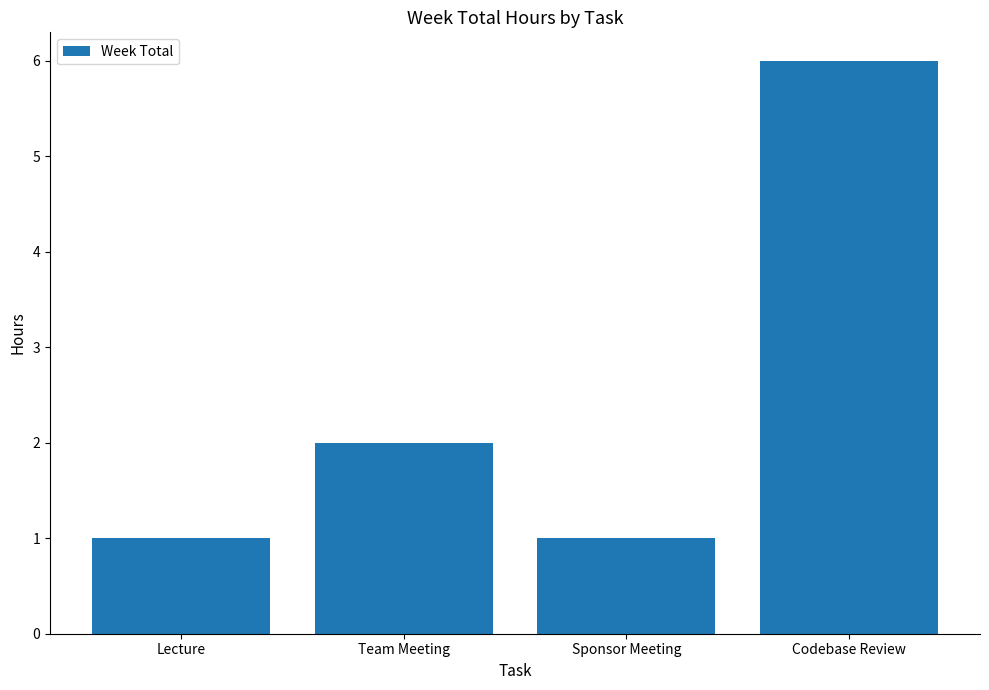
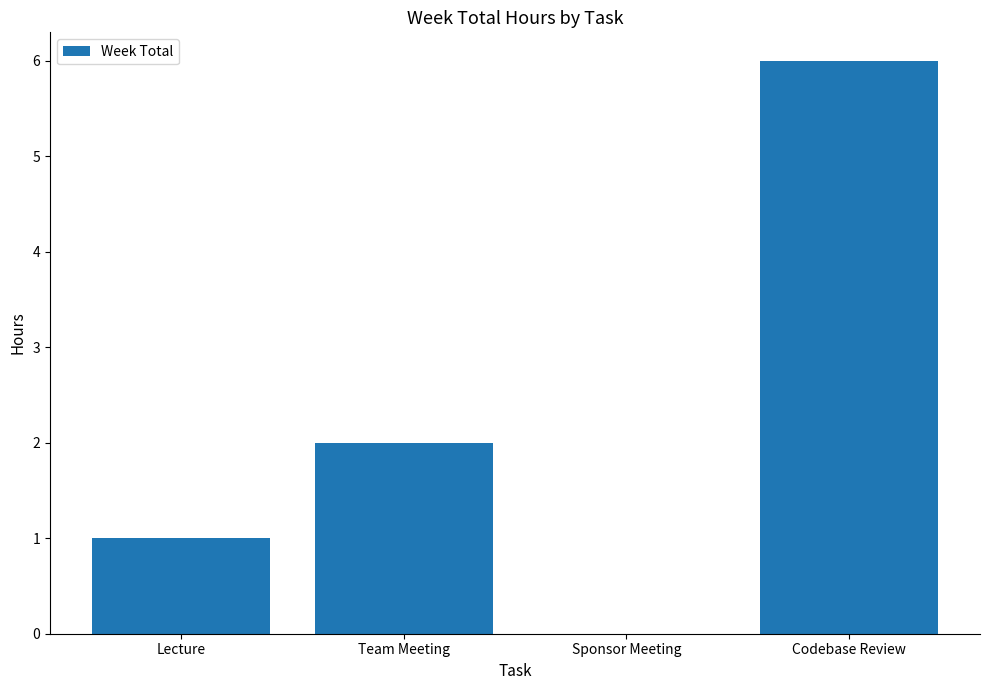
  {
    "Lecture": 1,
    "Team Meeting": 2,
-   "Sponsor Meeting": 1,
+   "Sponsor Meeting": 0,
    "Codebase Review": 6
  }
